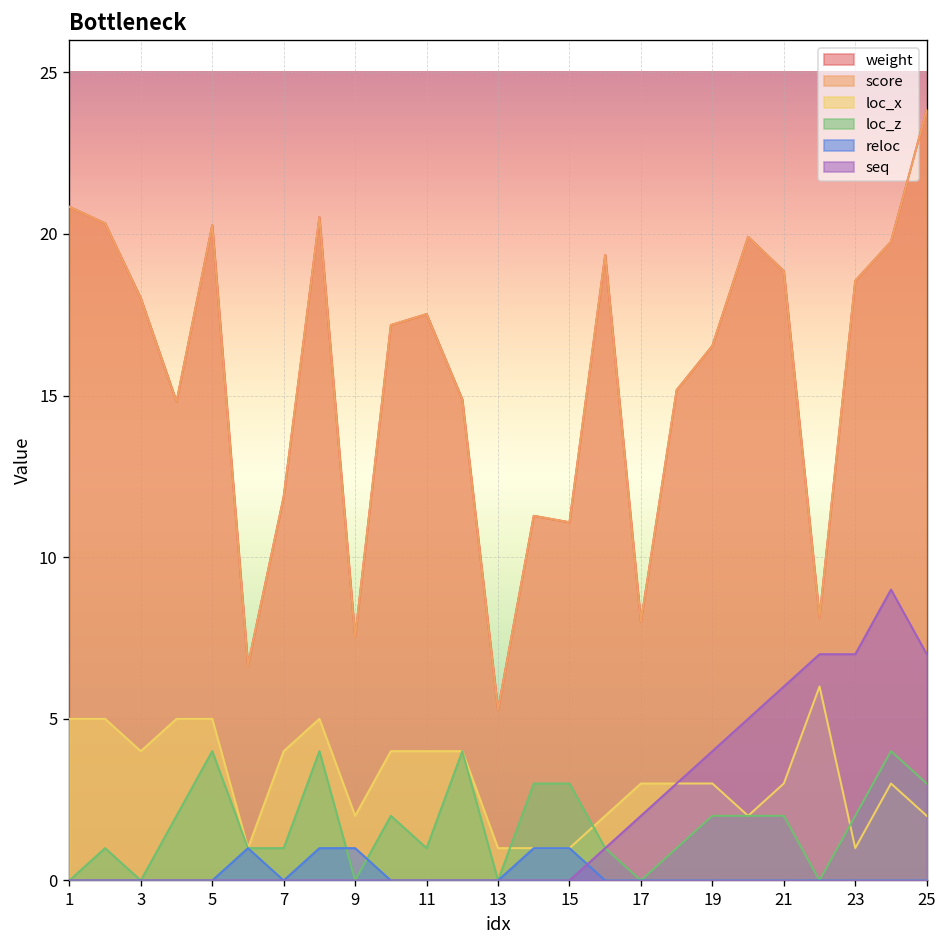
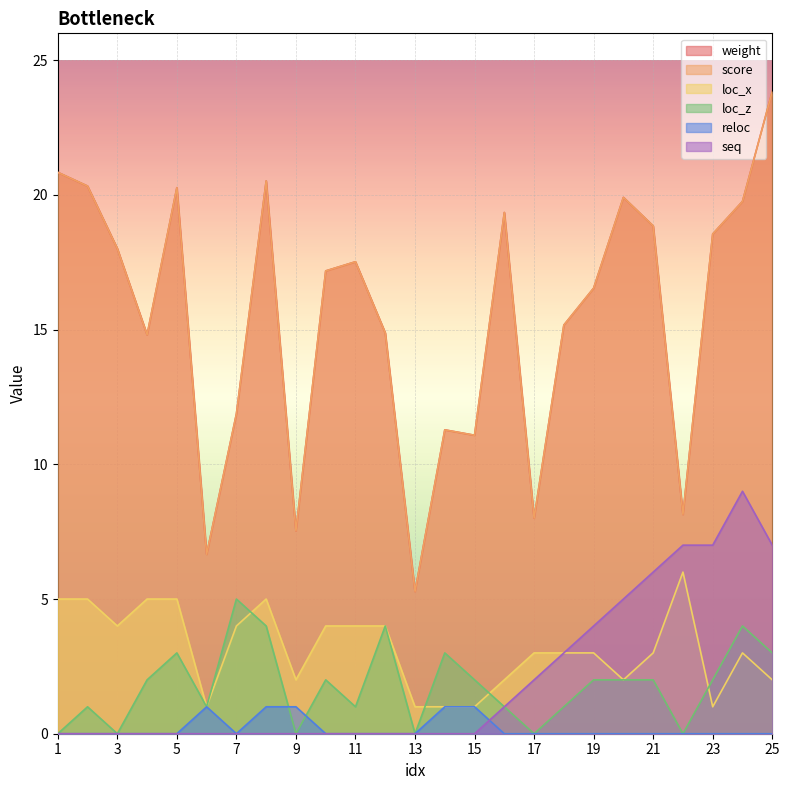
  {
    "loc_z": {
-     "5": 4,
-     "7": 1,
+     "5": 3,
+     "7": 5,
      "11": 1,
-     "15": 3,
+     "15": 2,
      "19": 2,
      "21": 2,
      "23": 2,
      "25": 3
    },
    "reloc": {
      "9": 1,
      "19": 0,
      "21": 0,
      "23": 0,
      "25": 0
    },
    "seq": {
      "15": 0,
      "17": 2,
      "19": 4,
      "21": 6,
      "23": 7,
      "25": 7
    }
  }
